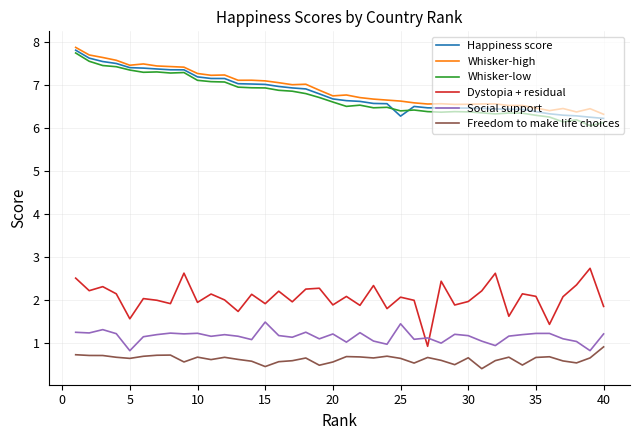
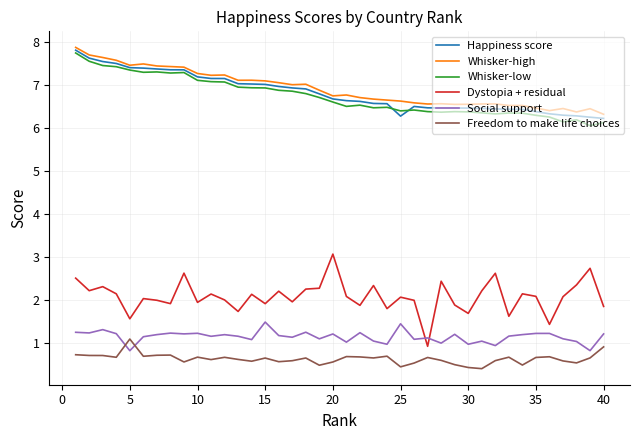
  {
    "Happiness score": {
      "10": 7.2,
      "15": 7.0,
      "20": 6.7,
      "25": 6.3
    },
    "Whisker-high": {
      "10": 7.3,
      "15": 7.1,
      "20": 6.8,
      "25": 6.6
    },
    "Whisker-low": {
      "10": 7.1,
      "15": 6.9,
      "20": 6.6,
      "25": 6.4
    },
    "Dystopia + residual": {
      "5": 1.6,
      "10": 2.0,
      "15": 1.9,
-     "20": 1.9,
+     "20": 3.1,
      "25": 2.1,
-     "30": 2.0,
+     "30": 1.7,
      "35": 2.1,
      "40": 1.9
    },
    "Social support": {
      "5": 0.8,
      "10": 1.2,
      "15": 1.5,
      "20": 1.2,
      "25": 1.5,
-     "30": 1.2,
+     "30": 1.0,
      "35": 1.2,
      "40": 1.2
    },
    "Freedom to make life choices": {
-     "5": 0.7,
+     "5": 1.1,
      "10": 0.7,
-     "15": 0.5,
+     "15": 0.7,
      "20": 0.6,
-     "25": 0.7,
-     "30": 0.7,
+     "25": 0.5,
+     "30": 0.4,
      "35": 0.7,
      "40": 0.9
    }
  }
